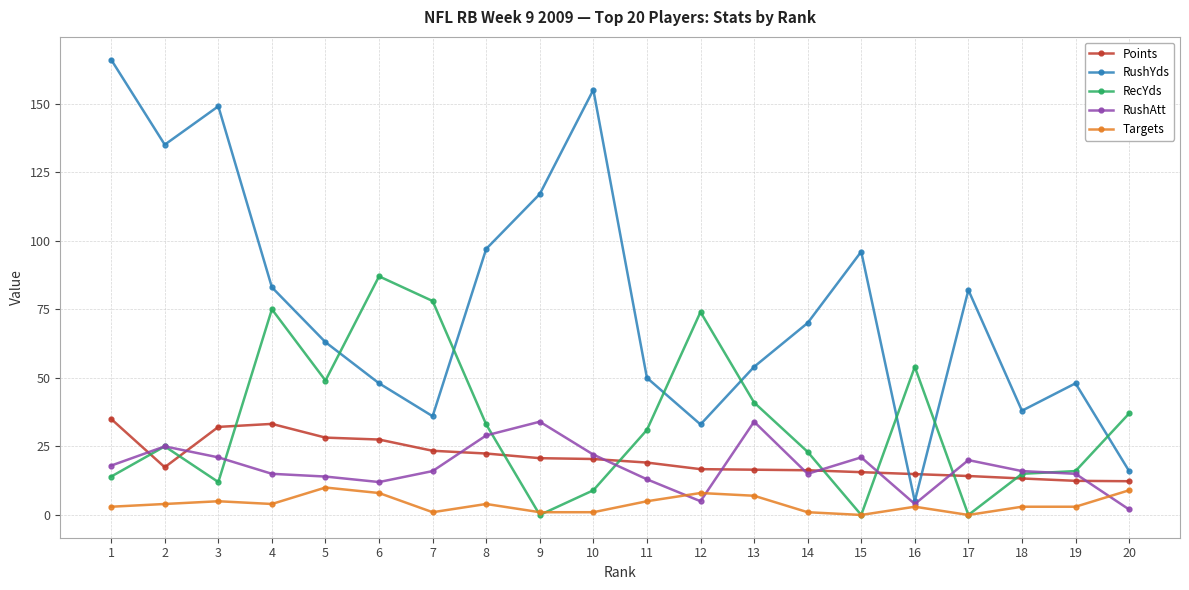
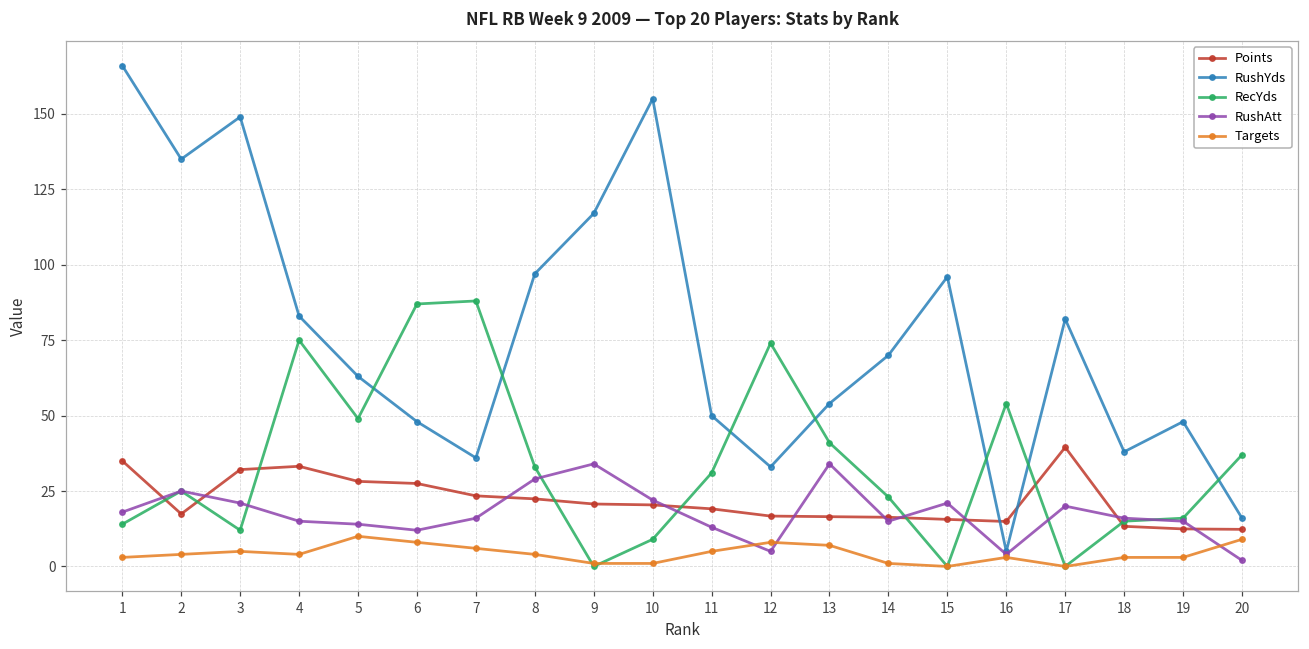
  {
    "Points": {
      "1": 35,
      "2": 17,
      "3": 32,
      "4": 33,
      "5": 28,
      "6": 28,
      "7": 23,
      "8": 22,
      "9": 21,
      "10": 20,
      "11": 19,
      "12": 17,
      "13": 17,
      "14": 16,
      "15": 16,
      "16": 15,
-     "17": 14,
+     "17": 40,
      "18": 13,
      "19": 12,
      "20": 12
    },
    "RushYds": {
      "1": 166,
      "2": 135,
      "3": 149,
      "4": 83,
      "5": 63,
      "6": 48,
      "7": 36,
      "8": 97,
      "9": 117,
      "10": 155,
      "11": 50,
      "12": 33,
      "13": 54,
      "14": 70,
      "15": 96,
      "16": 5,
      "17": 82,
      "18": 38,
      "19": 48,
      "20": 16
    },
    "RecYds": {
      "1": 14,
      "3": 12,
      "4": 75,
      "5": 49,
      "6": 87,
-     "7": 78,
+     "7": 88,
      "8": 33,
      "9": 0,
      "10": 9,
      "11": 31,
      "12": 74,
      "13": 41,
      "14": 23,
      "16": 54,
      "18": 15,
      "19": 16,
      "20": 37
    },
    "RushAtt": {
      "1": 18,
      "3": 21,
      "4": 15,
      "5": 14,
      "6": 12,
      "7": 16,
      "8": 29,
      "9": 34,
      "10": 22,
      "11": 13,
      "12": 5,
      "13": 34,
      "14": 15,
      "15": 21,
      "16": 4,
      "17": 20,
      "18": 16,
      "19": 15,
      "20": 2
    },
    "Targets": {
      "1": 3,
      "2": 4,
      "3": 5,
      "4": 4,
      "5": 10,
      "6": 8,
-     "7": 1,
+     "7": 6,
      "8": 4,
      "9": 1,
      "10": 1,
      "11": 5,
      "12": 8,
      "13": 7,
      "14": 1,
      "16": 3,
      "18": 3,
      "19": 3,
      "20": 9
    }
  }
